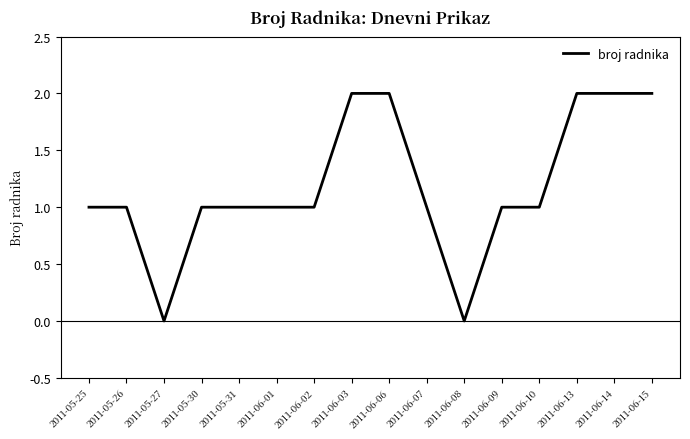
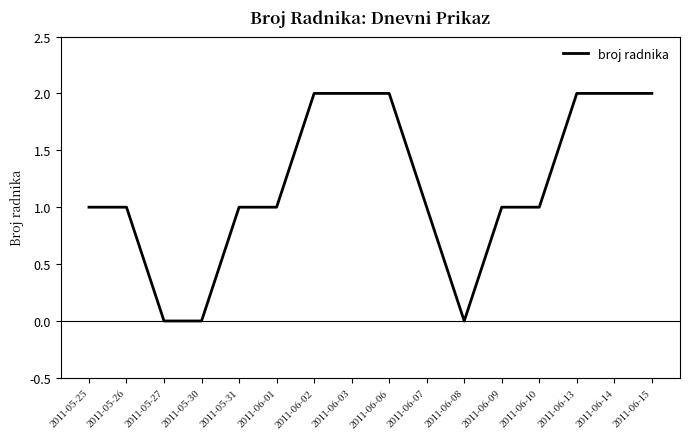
  {
    "2011-05-25": 1,
    "2011-05-26": 1,
    "2011-05-27": 0,
-   "2011-05-30": 1,
+   "2011-05-30": 0,
    "2011-05-31": 1,
    "2011-06-01": 1,
-   "2011-06-02": 1,
+   "2011-06-02": 2,
    "2011-06-03": 2,
    "2011-06-06": 2,
    "2011-06-07": 1,
    "2011-06-08": 0,
    "2011-06-09": 1,
    "2011-06-10": 1,
    "2011-06-13": 2,
    "2011-06-14": 2,
    "2011-06-15": 2
  }
